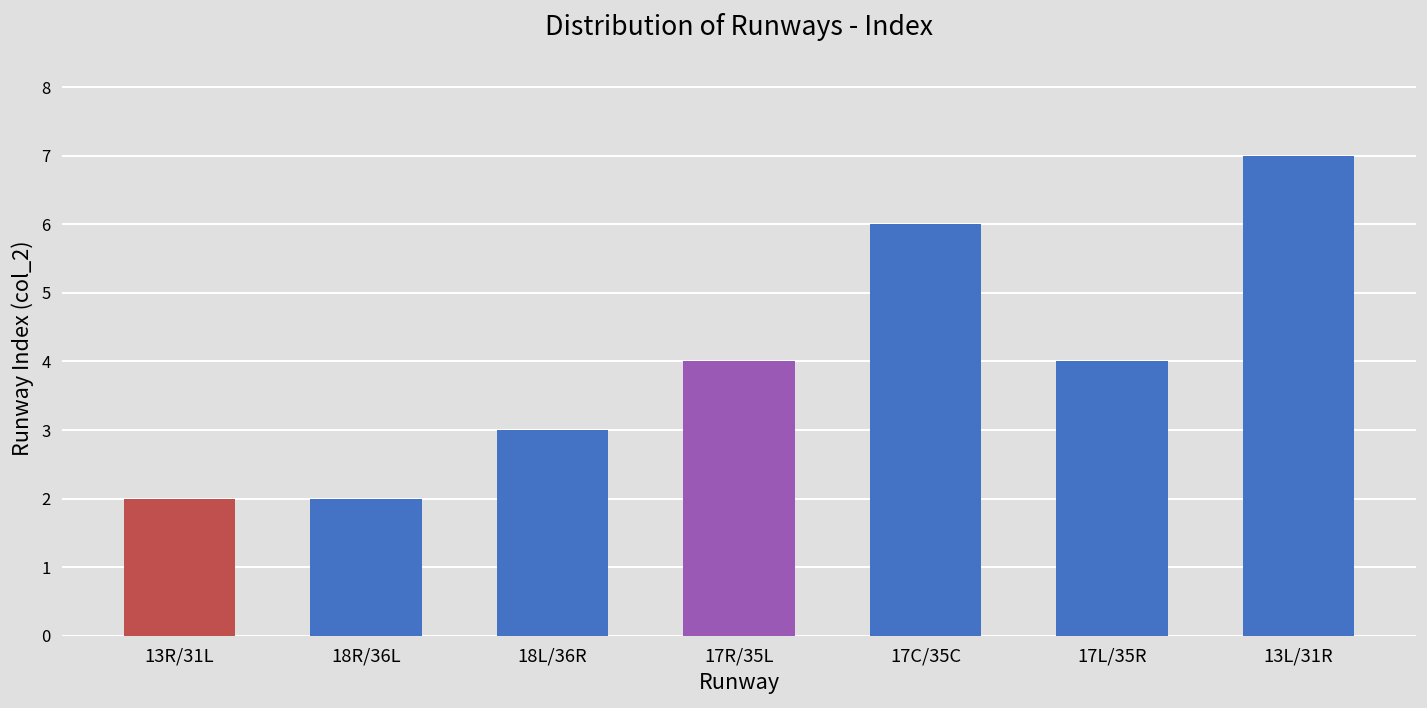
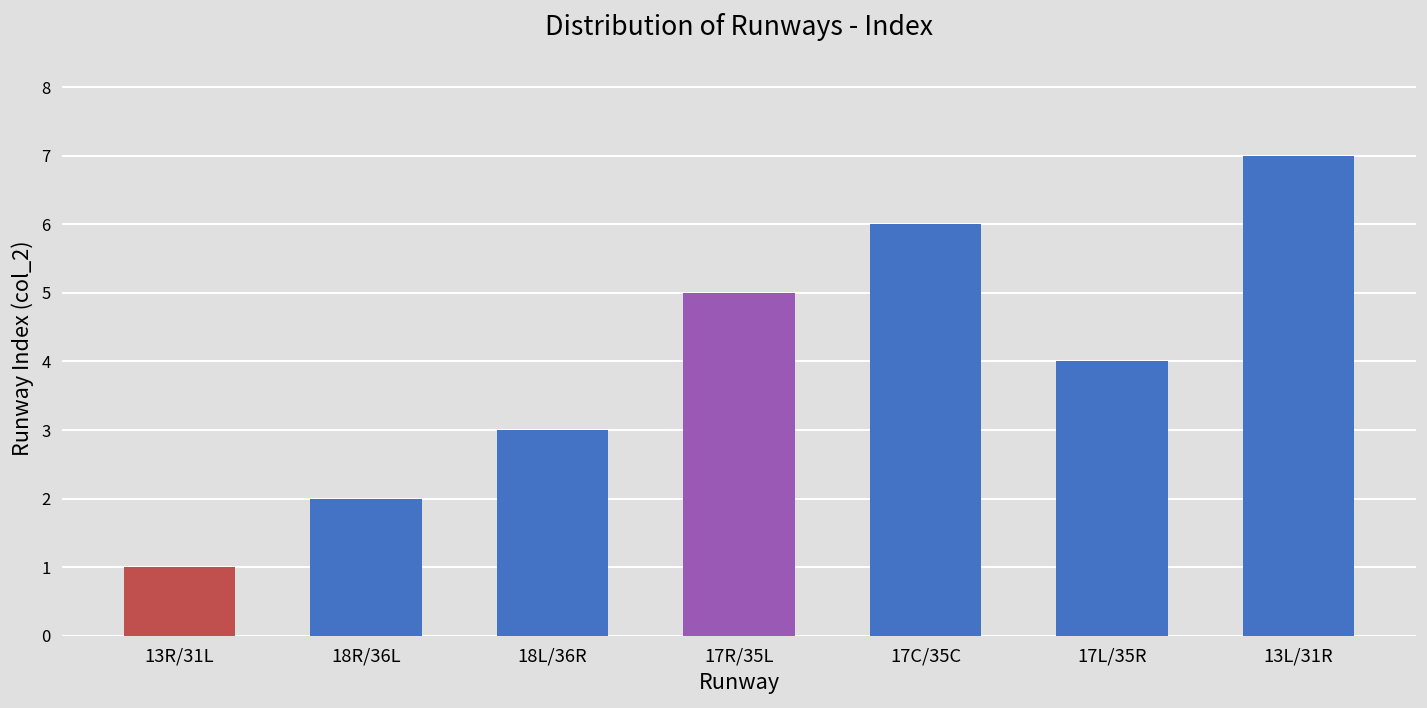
  {
-   "13R/31L": 2,
+   "13R/31L": 1,
    "18R/36L": 2,
    "18L/36R": 3,
-   "17R/35L": 4,
+   "17R/35L": 5,
    "17C/35C": 6,
    "17L/35R": 4,
    "13L/31R": 7
  }
